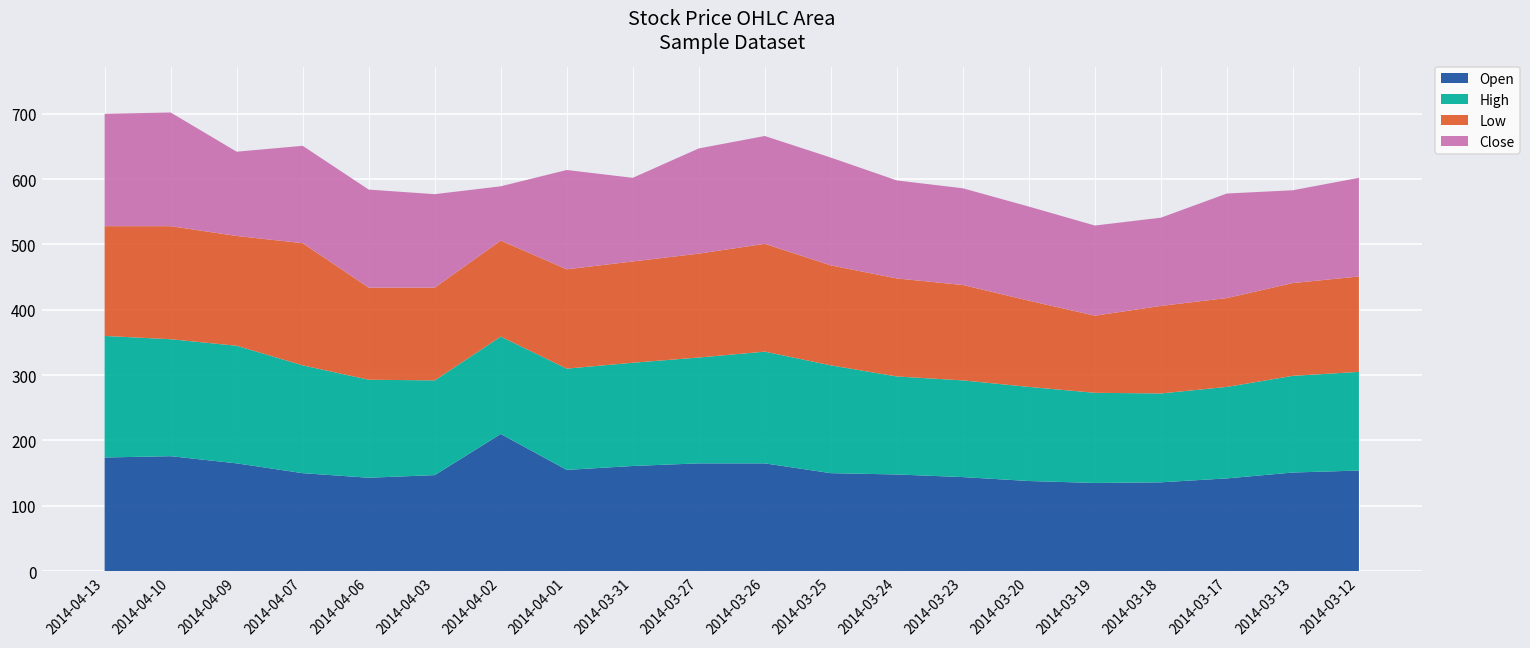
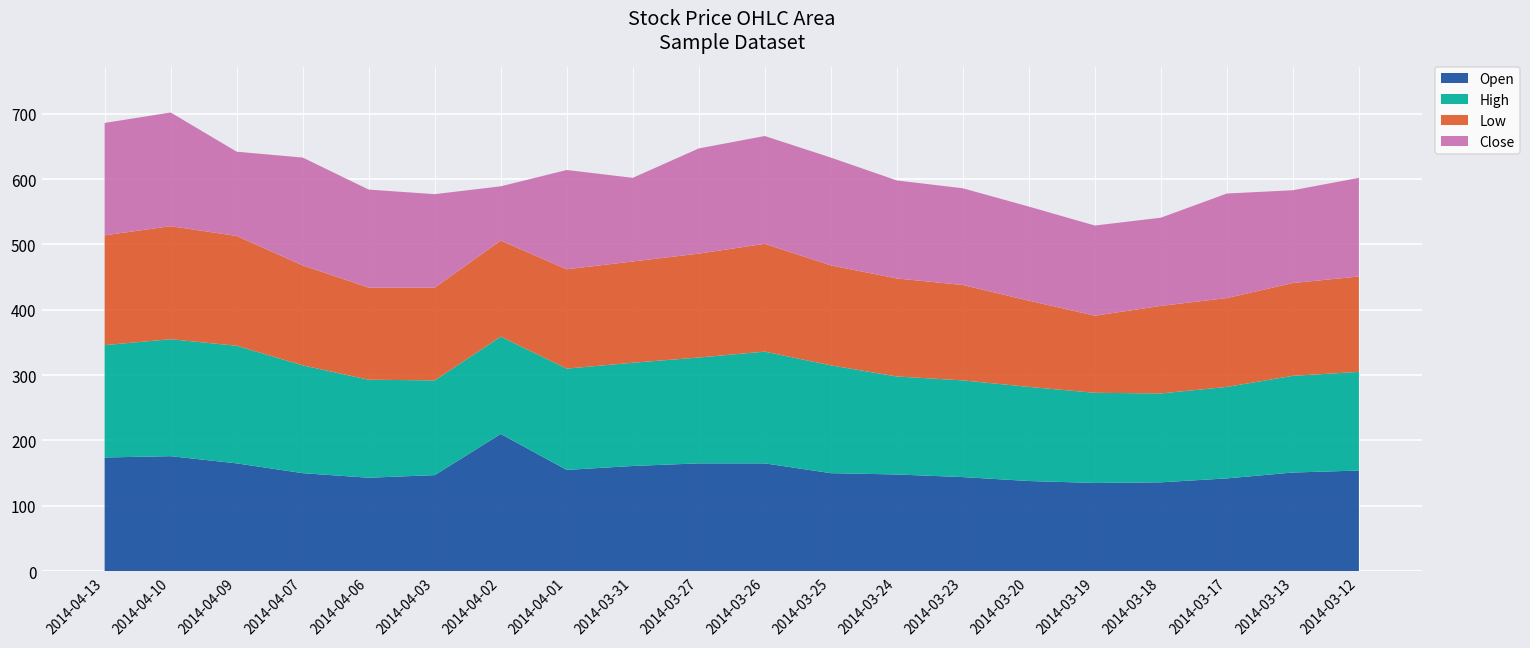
  {
    "Open": {
      "2014-04-13": 170,
      "2014-04-10": 180,
      "2014-04-09": 170,
      "2014-04-07": 150,
      "2014-04-06": 140,
      "2014-04-03": 150,
      "2014-04-02": 210,
      "2014-04-01": 160,
      "2014-03-31": 160,
      "2014-03-27": 170,
      "2014-03-26": 170,
      "2014-03-25": 150,
      "2014-03-24": 150,
      "2014-03-23": 140,
      "2014-03-20": 140,
      "2014-03-19": 140,
      "2014-03-18": 140,
      "2014-03-17": 140,
      "2014-03-13": 150,
      "2014-03-12": 150
    },
    "High": {
-     "2014-04-13": 190,
+     "2014-04-13": 170,
      "2014-04-10": 180,
      "2014-04-09": 180,
      "2014-04-07": 170,
      "2014-04-06": 150,
      "2014-04-03": 150,
      "2014-04-02": 150,
      "2014-04-01": 160,
      "2014-03-31": 160,
      "2014-03-27": 160,
      "2014-03-26": 170,
      "2014-03-25": 170,
      "2014-03-24": 150,
      "2014-03-23": 150,
      "2014-03-20": 140,
      "2014-03-19": 140,
      "2014-03-18": 140,
      "2014-03-17": 140,
      "2014-03-13": 150,
      "2014-03-12": 150
    },
    "Low": {
      "2014-04-13": 170,
      "2014-04-10": 170,
      "2014-04-09": 170,
-     "2014-04-07": 190,
+     "2014-04-07": 150,
      "2014-04-06": 140,
      "2014-04-03": 140,
      "2014-04-02": 150,
      "2014-04-01": 150,
      "2014-03-31": 160,
      "2014-03-27": 160,
      "2014-03-26": 170,
      "2014-03-25": 150,
      "2014-03-24": 150,
      "2014-03-23": 150,
      "2014-03-20": 130,
      "2014-03-19": 120,
      "2014-03-18": 130,
      "2014-03-17": 140,
      "2014-03-13": 140,
      "2014-03-12": 150
    },
    "Close": {
      "2014-04-13": 170,
      "2014-04-10": 170,
      "2014-04-09": 130,
-     "2014-04-07": 150,
+     "2014-04-07": 170,
      "2014-04-06": 150,
      "2014-04-03": 140,
      "2014-04-02": 80,
      "2014-04-01": 150,
      "2014-03-31": 130,
      "2014-03-27": 160,
      "2014-03-26": 170,
      "2014-03-25": 170,
      "2014-03-24": 150,
      "2014-03-23": 150,
      "2014-03-20": 140,
      "2014-03-19": 140,
      "2014-03-18": 140,
      "2014-03-17": 160,
      "2014-03-13": 140,
      "2014-03-12": 150
    }
  }
